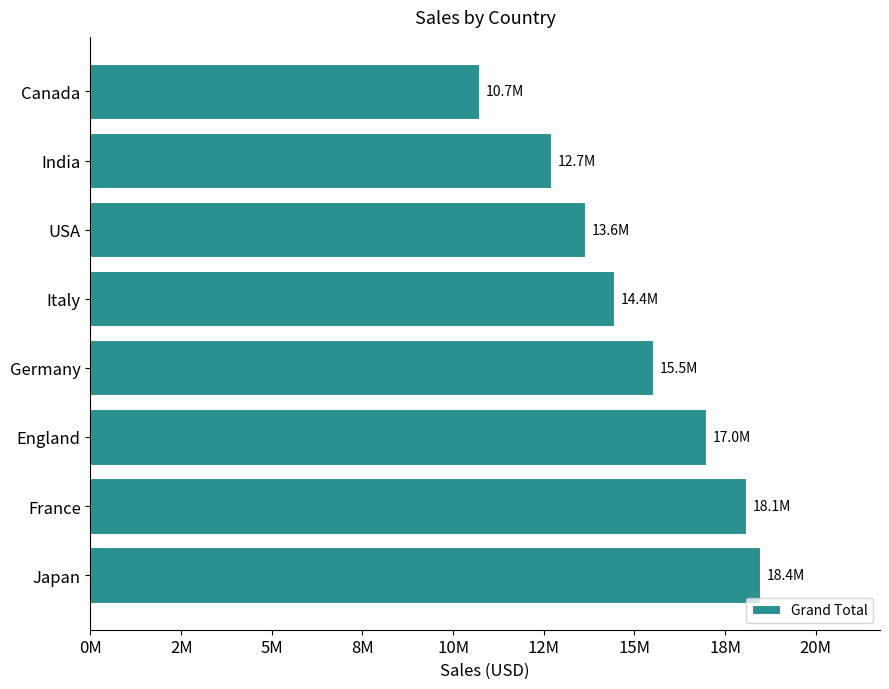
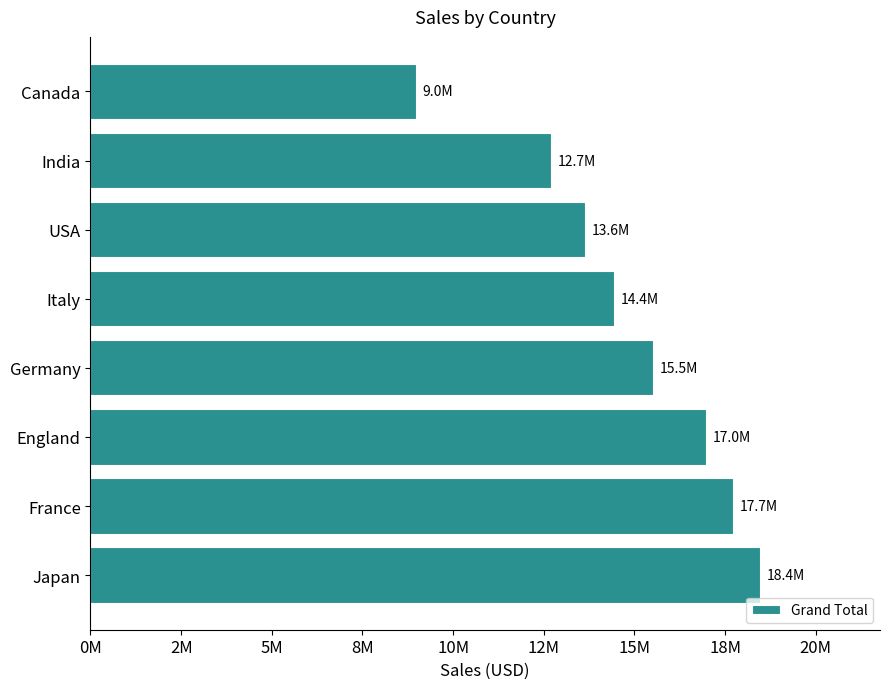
  {
-   "Canada": "10.7M",
+   "Canada": "9.0M",
    "India": "12.7M",
    "USA": "13.6M",
    "Italy": "14.4M",
    "Germany": "15.5M",
    "England": "17.0M",
-   "France": "18.1M",
+   "France": "17.7M",
    "Japan": "18.4M"
  }
